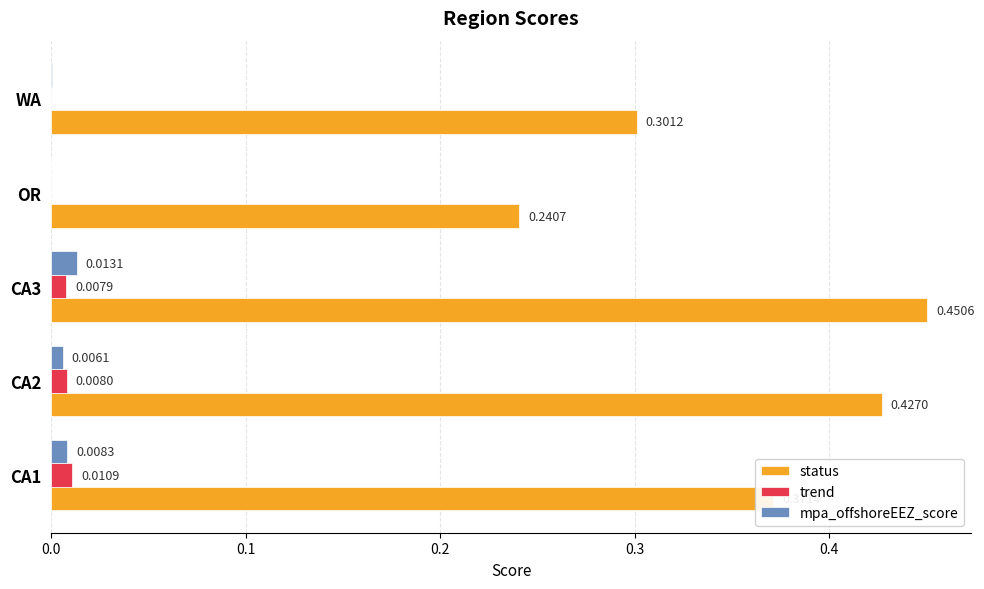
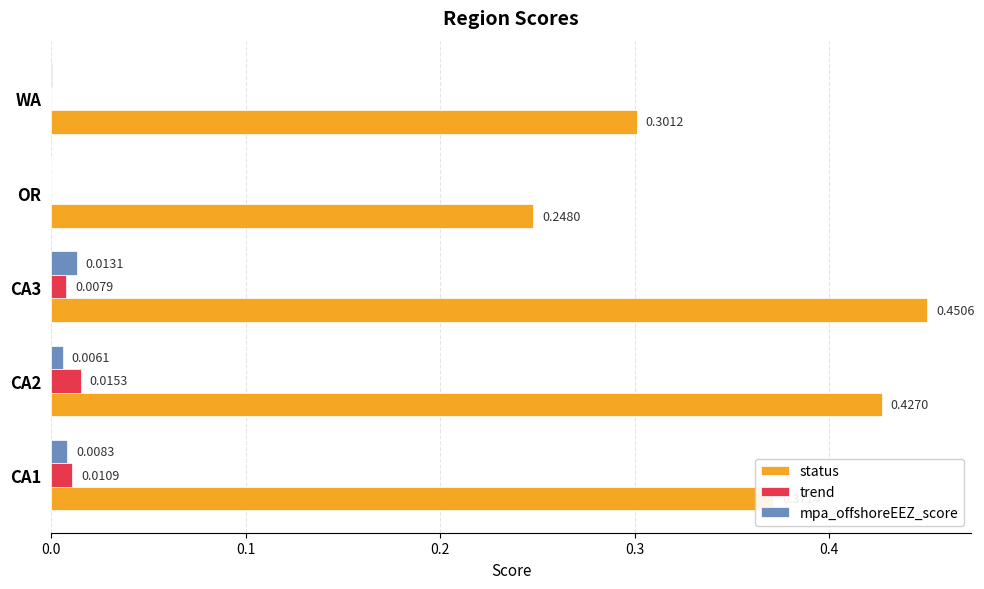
  {
    "status": {
      "WA": 0.3012,
-     "OR": 0.2407,
+     "OR": 0.2480,
      "CA3": 0.4506,
      "CA2": 0.4270
    },
    "trend": {
      "CA3": 0.0079,
-     "CA2": 0.0080,
+     "CA2": 0.0153,
      "CA1": 0.0109
    },
    "mpa_offshoreEEZ_score": {
      "CA3": 0.0131,
      "CA2": 0.0061,
      "CA1": 0.0083
    }
  }
